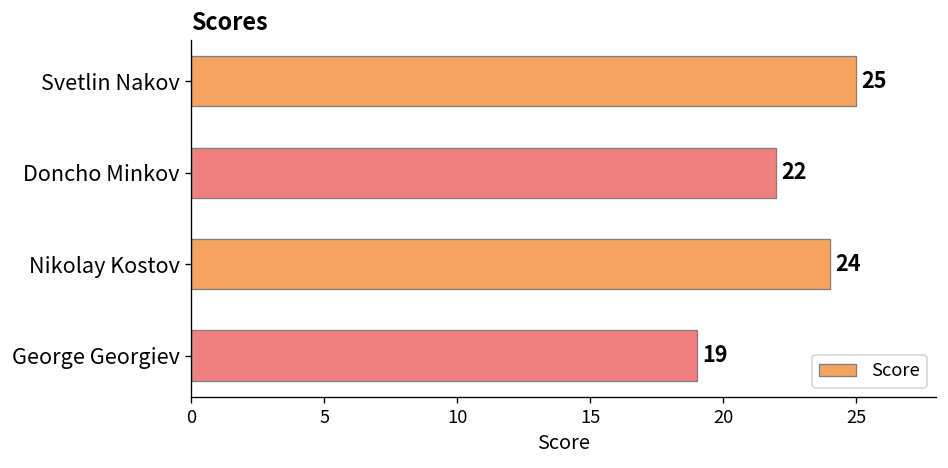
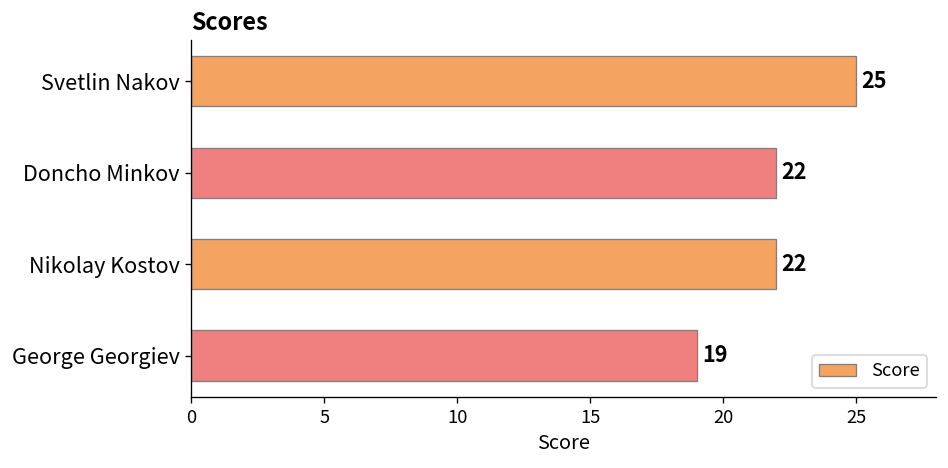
  {
    "Svetlin Nakov": 25,
    "Doncho Minkov": 22,
-   "Nikolay Kostov": 24,
+   "Nikolay Kostov": 22,
    "George Georgiev": 19
  }
